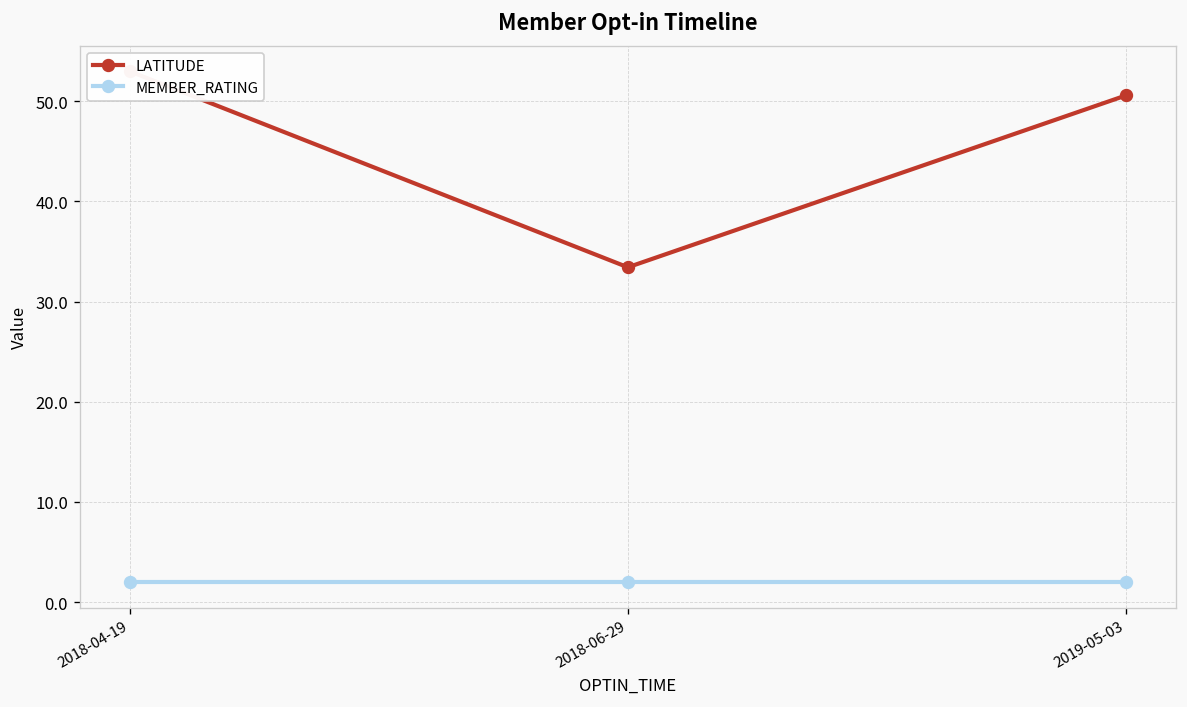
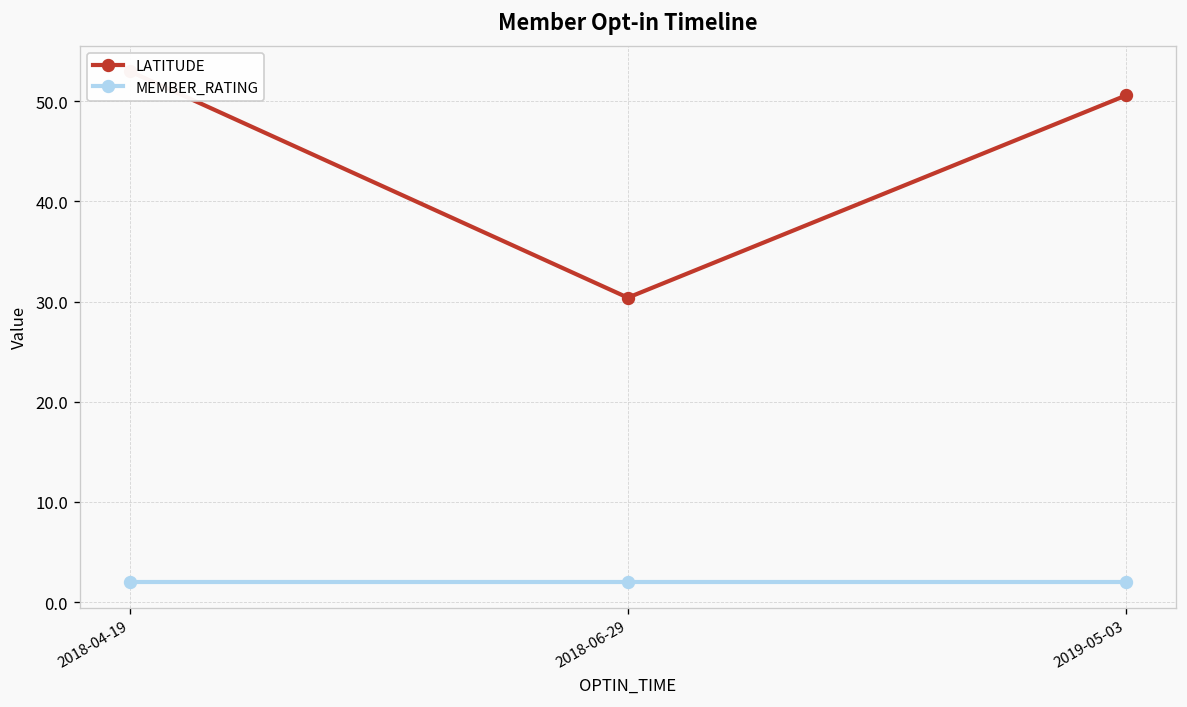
  {
    "LATITUDE": {
-     "2018-06-29": 33,
+     "2018-06-29": 30,
      "2019-05-03": 51
    },
    "MEMBER_RATING": {
      "2018-04-19": 2,
      "2018-06-29": 2,
      "2019-05-03": 2
    }
  }
